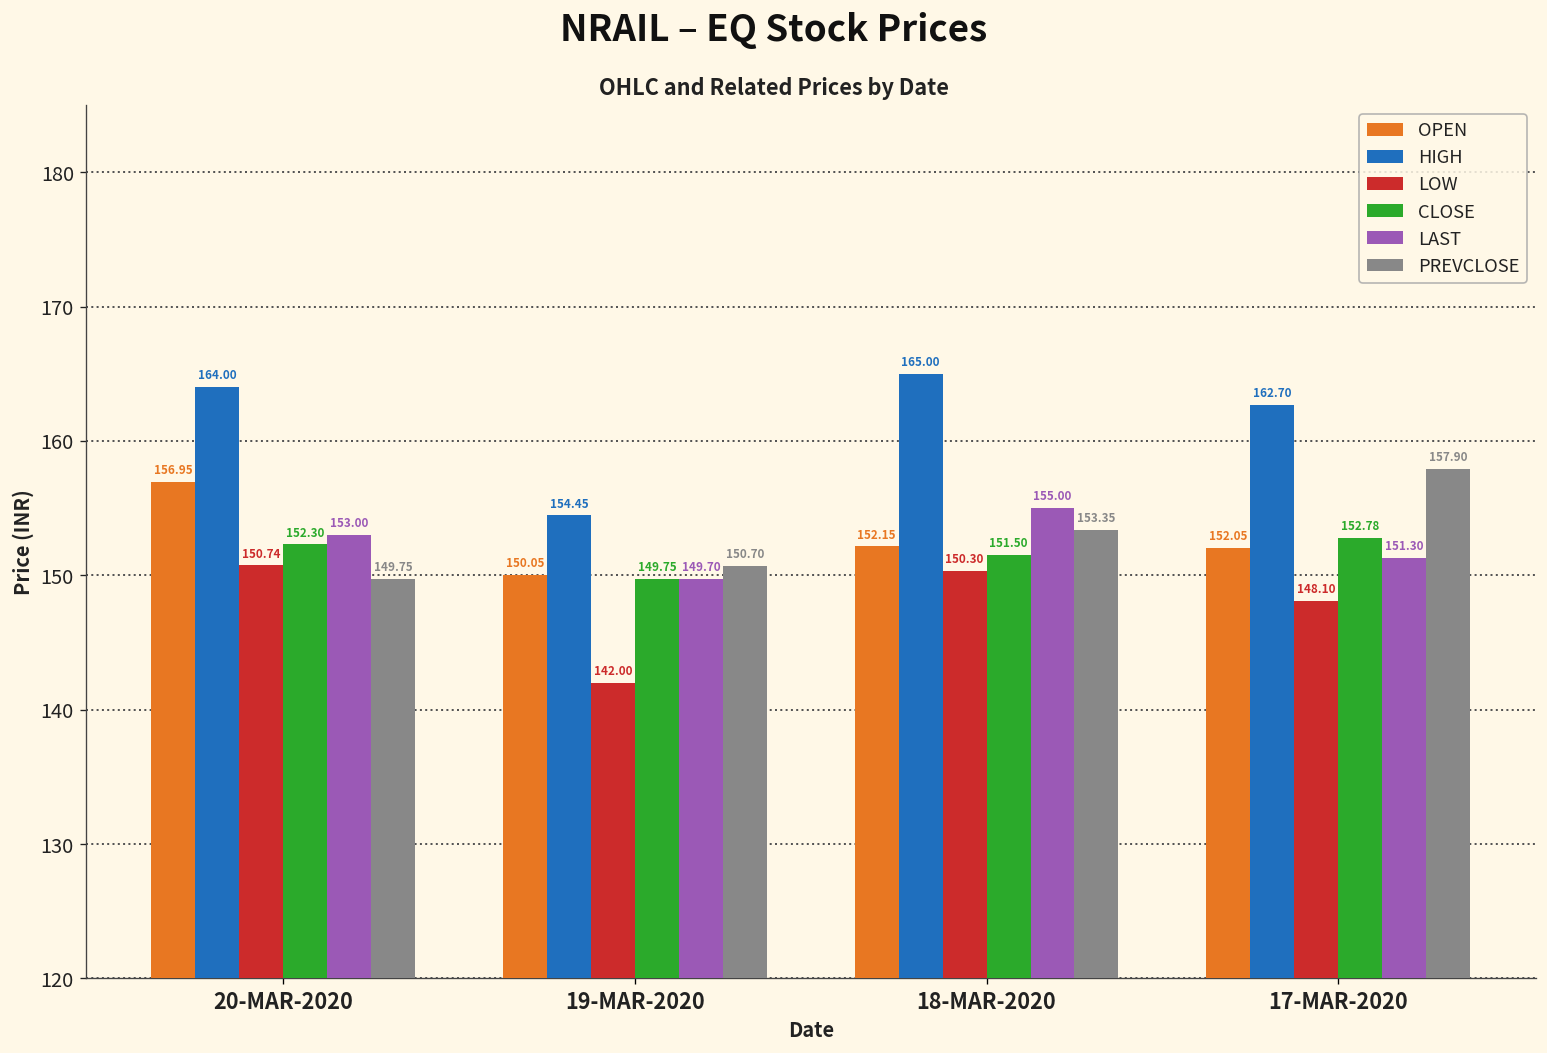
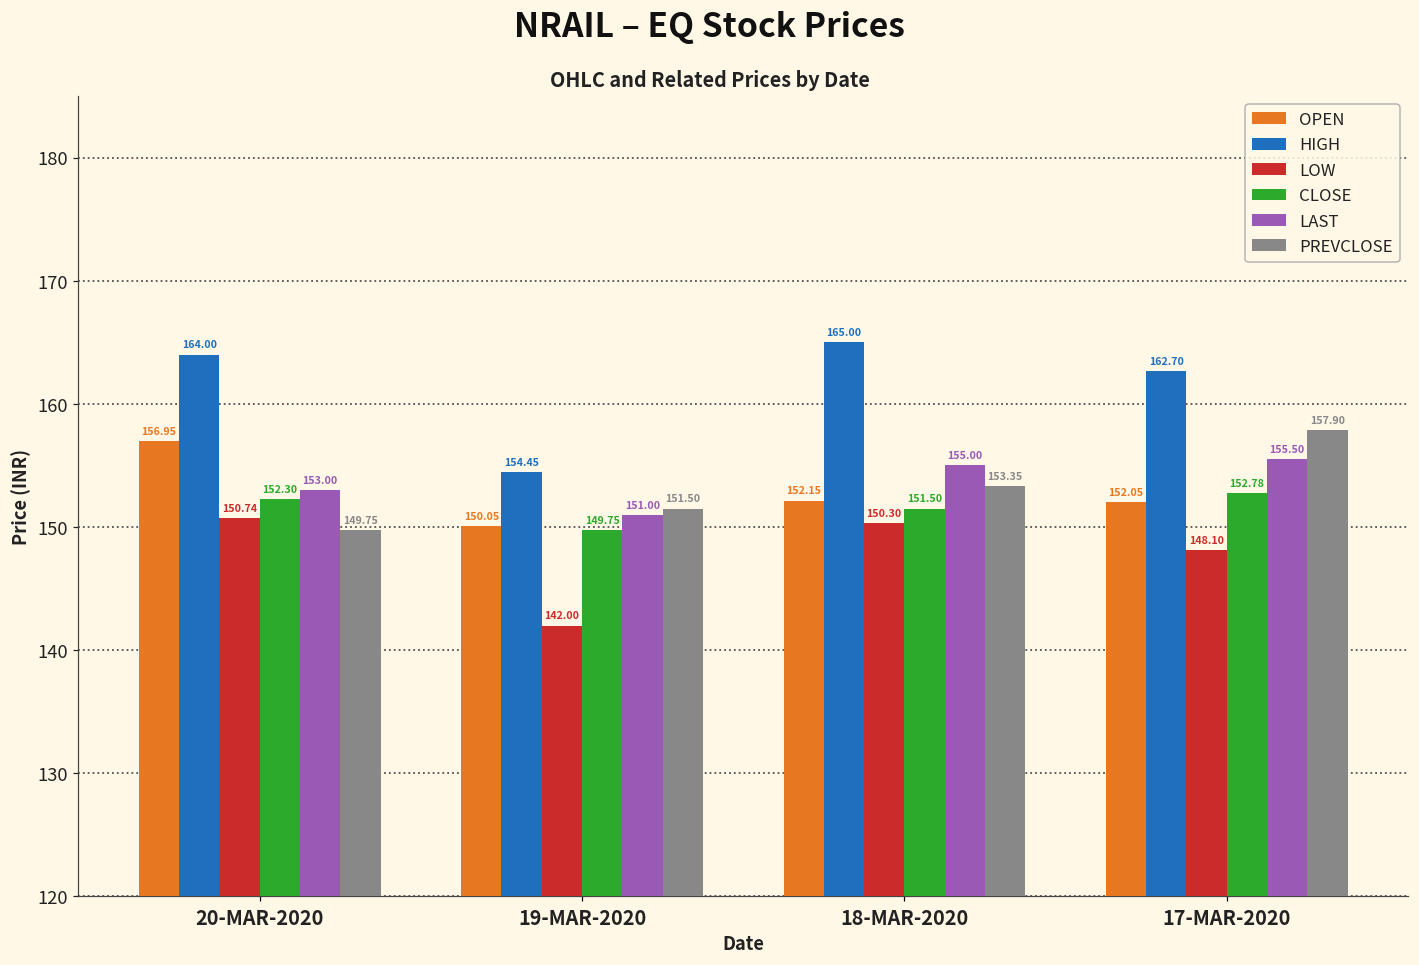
  {
    "OPEN": {
      "20-MAR-2020": 156.95,
      "19-MAR-2020": 150.05,
      "18-MAR-2020": 152.15,
      "17-MAR-2020": 152.05
    },
    "HIGH": {
      "20-MAR-2020": 164.00,
      "19-MAR-2020": 154.45,
      "18-MAR-2020": 165.00,
      "17-MAR-2020": 162.70
    },
    "LOW": {
      "20-MAR-2020": 150.74,
      "19-MAR-2020": 142.00,
      "18-MAR-2020": 150.30,
      "17-MAR-2020": 148.10
    },
    "CLOSE": {
      "20-MAR-2020": 152.30,
      "19-MAR-2020": 149.75,
      "18-MAR-2020": 151.50,
      "17-MAR-2020": 152.78
    },
    "LAST": {
      "20-MAR-2020": 153.00,
-     "19-MAR-2020": 149.70,
+     "19-MAR-2020": 151.00,
      "18-MAR-2020": 155.00,
-     "17-MAR-2020": 151.30
+     "17-MAR-2020": 155.50
    },
    "PREVCLOSE": {
      "20-MAR-2020": 149.75,
-     "19-MAR-2020": 150.70,
+     "19-MAR-2020": 151.50,
      "18-MAR-2020": 153.35,
      "17-MAR-2020": 157.90
    }
  }
